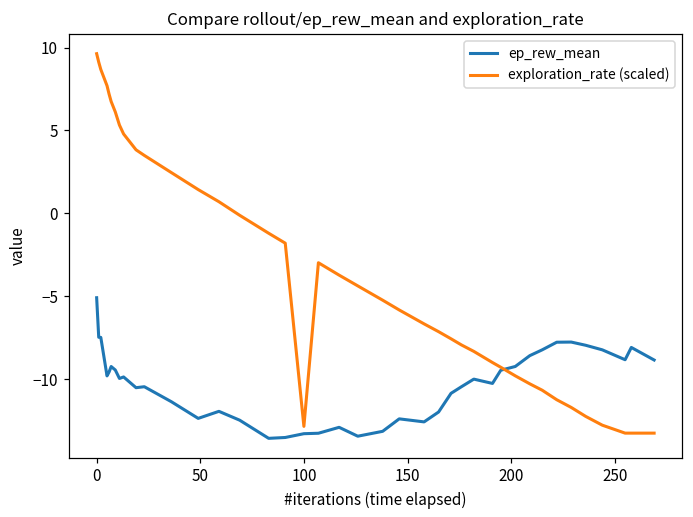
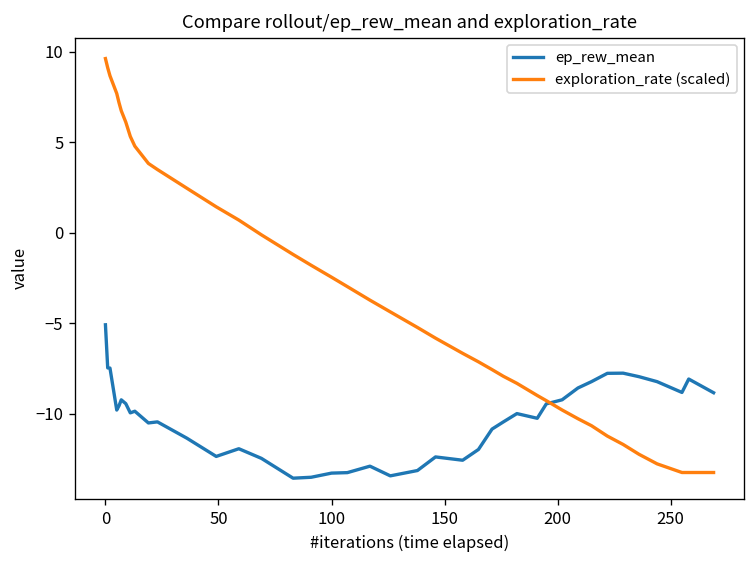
  {
    "ep_rew_mean": {
      "0": -5.1,
      "100": -13.3
    },
    "exploration_rate (scaled)": {
      "0": 9.6,
-     "100": -12.8
+     "100": -2.5
    }
  }
